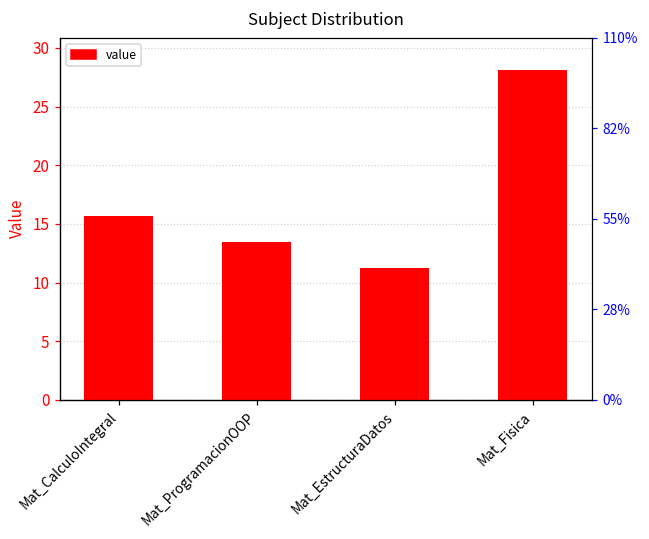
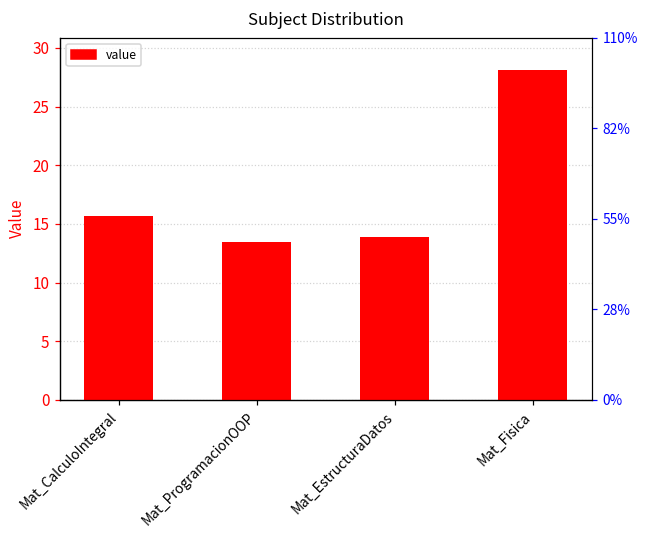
  {
    "Mat_CalculoIntegral": 15.7,
    "Mat_ProgramacionOOP": 13.5,
-   "Mat_EstructuraDatos": 11.2,
+   "Mat_EstructuraDatos": 13.9,
    "Mat_Fisica": 28.1
  }
